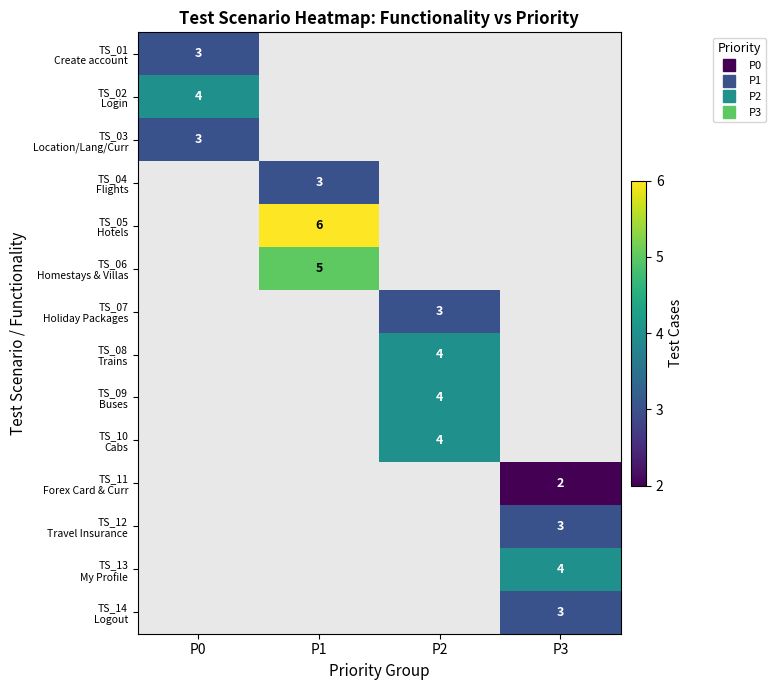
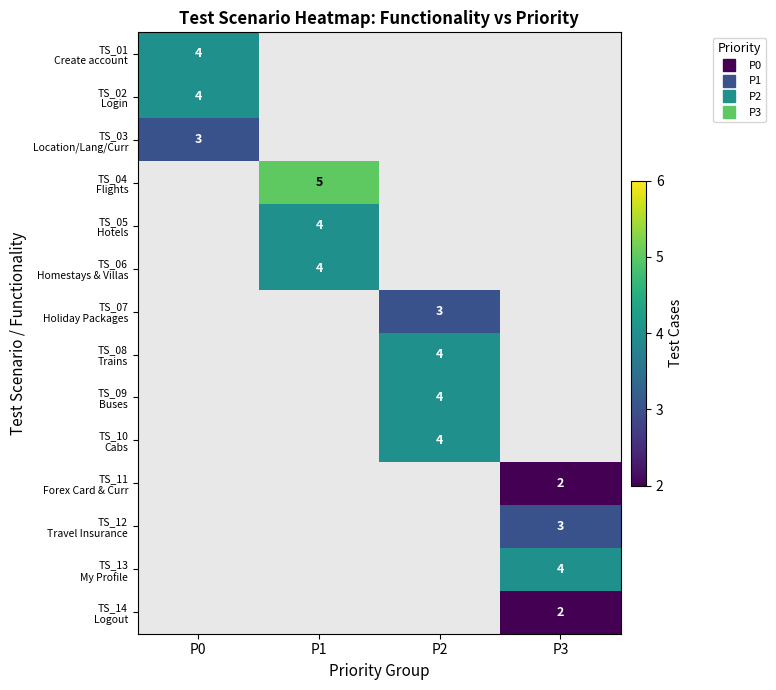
  {
    "TS_01 Create account": {
-     "P0": 3
+     "P0": 4
    },
    "TS_02 Login": {
      "P0": 4
    },
    "TS_03 Location/Lang/Curr": {
      "P0": 3
    },
    "TS_04 Flights": {
-     "P1": 3
+     "P1": 5
    },
    "TS_05 Hotels": {
-     "P1": 6
+     "P1": 4
    },
    "TS_06 Homestays & Villas": {
-     "P1": 5
+     "P1": 4
    },
    "TS_07 Holiday Packages": {
      "P2": 3
    },
    "TS_08 Trains": {
      "P2": 4
    },
    "TS_09 Buses": {
      "P2": 4
    },
    "TS_10 Cabs": {
      "P2": 4
    },
    "TS_11 Forex Card & Curr": {
      "P3": 2
    },
    "TS_12 Travel Insurance": {
      "P3": 3
    },
    "TS_13 My Profile": {
      "P3": 4
    },
    "TS_14 Logout": {
-     "P3": 3
+     "P3": 2
    }
  }
